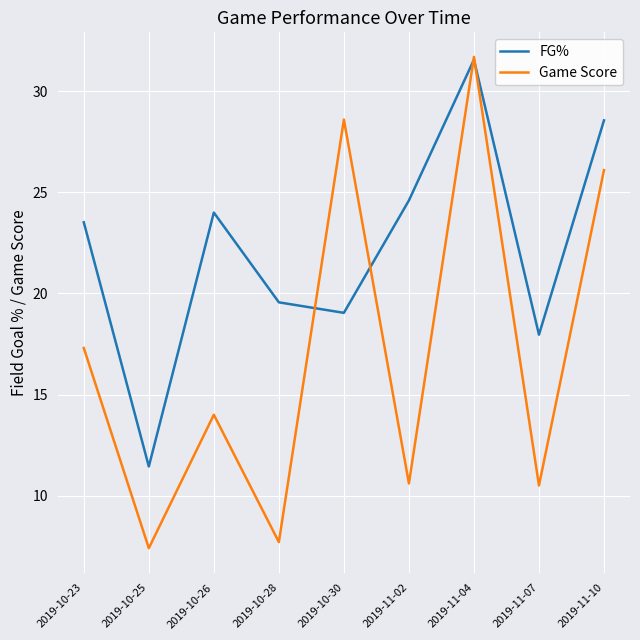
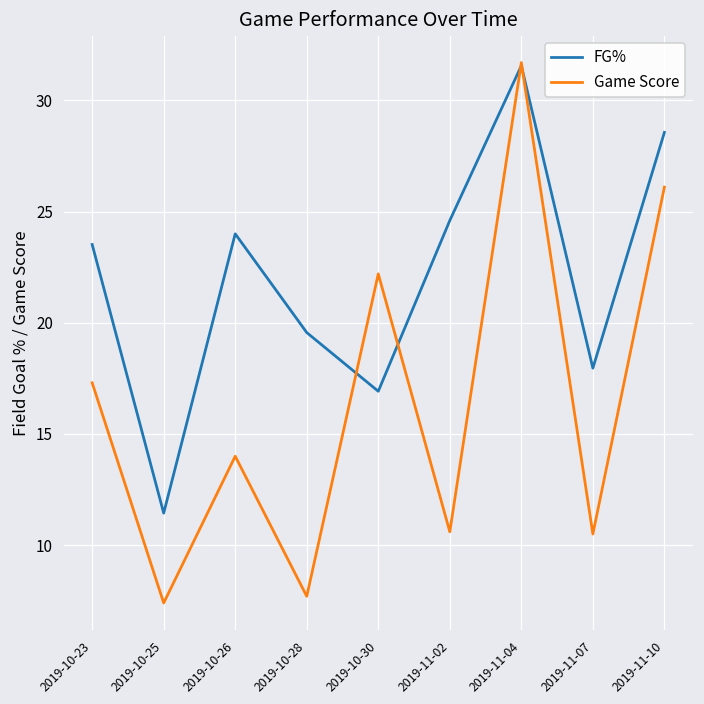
  {
    "FG%": {
      "2019-10-23": 23.5,
      "2019-10-25": 11.4,
      "2019-10-26": 24.0,
      "2019-10-28": 19.6,
-     "2019-10-30": 19.0,
+     "2019-10-30": 16.9,
      "2019-11-02": 24.6,
      "2019-11-04": 31.6,
      "2019-11-07": 18.0,
      "2019-11-10": 28.6
    },
    "Game Score": {
      "2019-10-23": 17.3,
      "2019-10-25": 7.4,
      "2019-10-26": 14.0,
      "2019-10-28": 7.7,
-     "2019-10-30": 28.6,
+     "2019-10-30": 22.2,
      "2019-11-02": 10.6,
      "2019-11-04": 31.7,
      "2019-11-07": 10.5,
      "2019-11-10": 26.1
    }
  }
